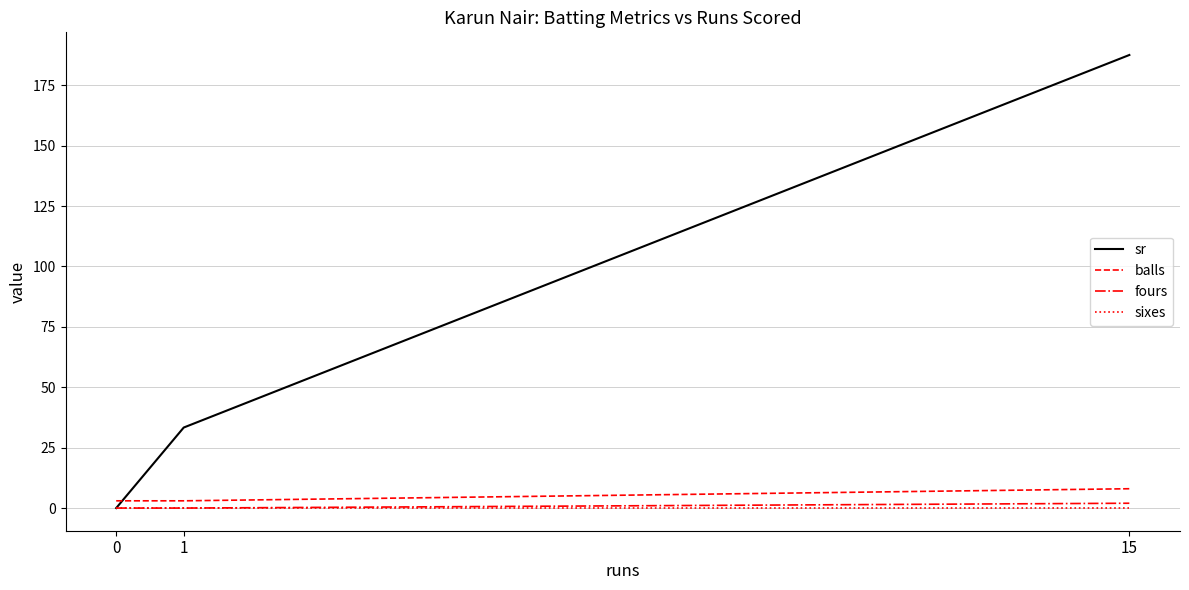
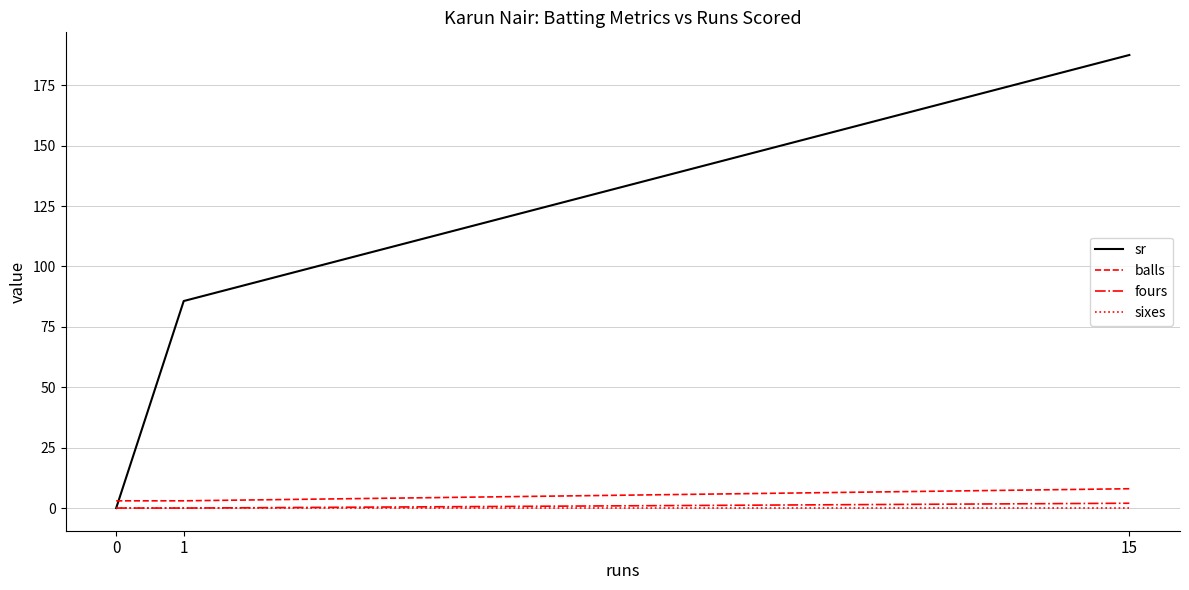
  {
    "sr": {
-     "1": 33,
+     "1": 86,
      "15": 188
    }
  }
